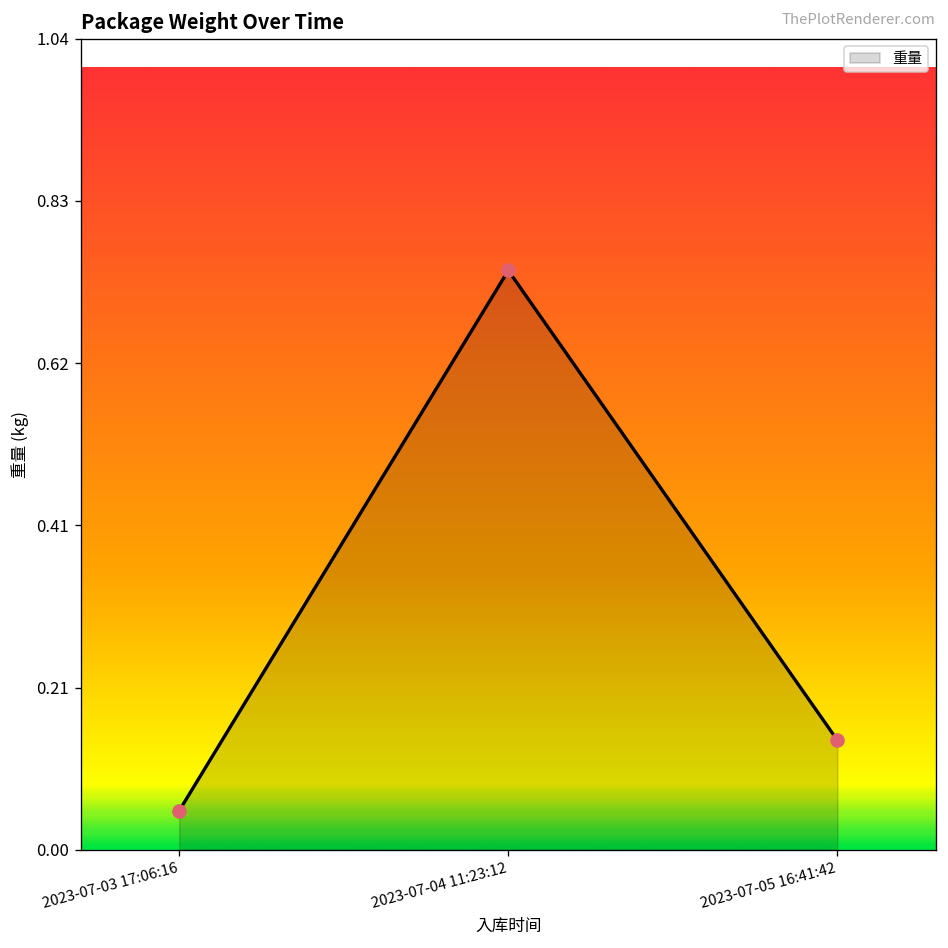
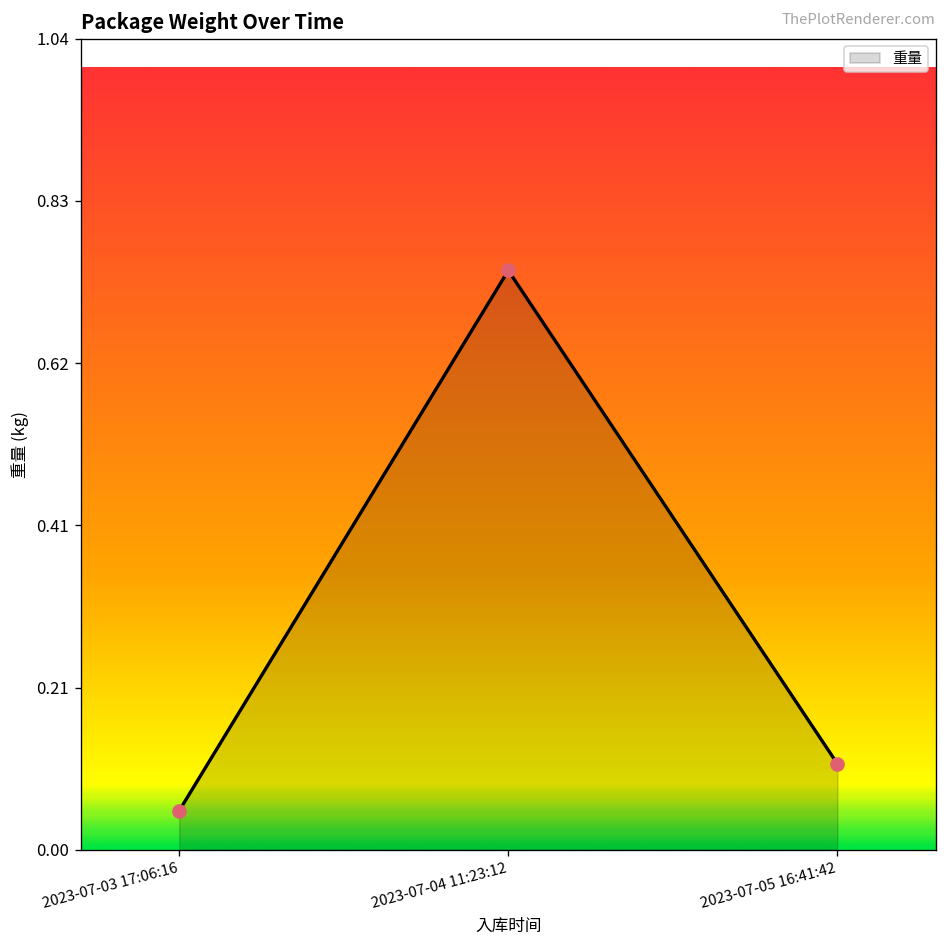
  {
    "2023-07-03 17:06:16": 0.05,
    "2023-07-04 11:23:12": 0.74,
-   "2023-07-05 16:41:42": 0.14
+   "2023-07-05 16:41:42": 0.11
  }
